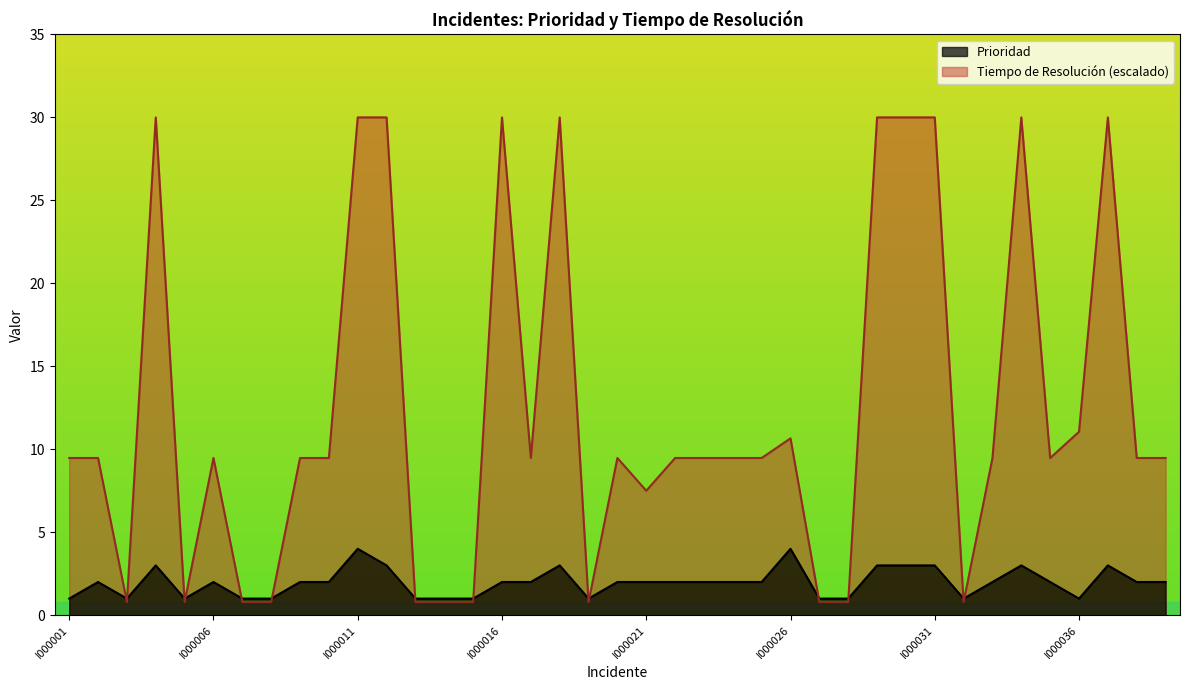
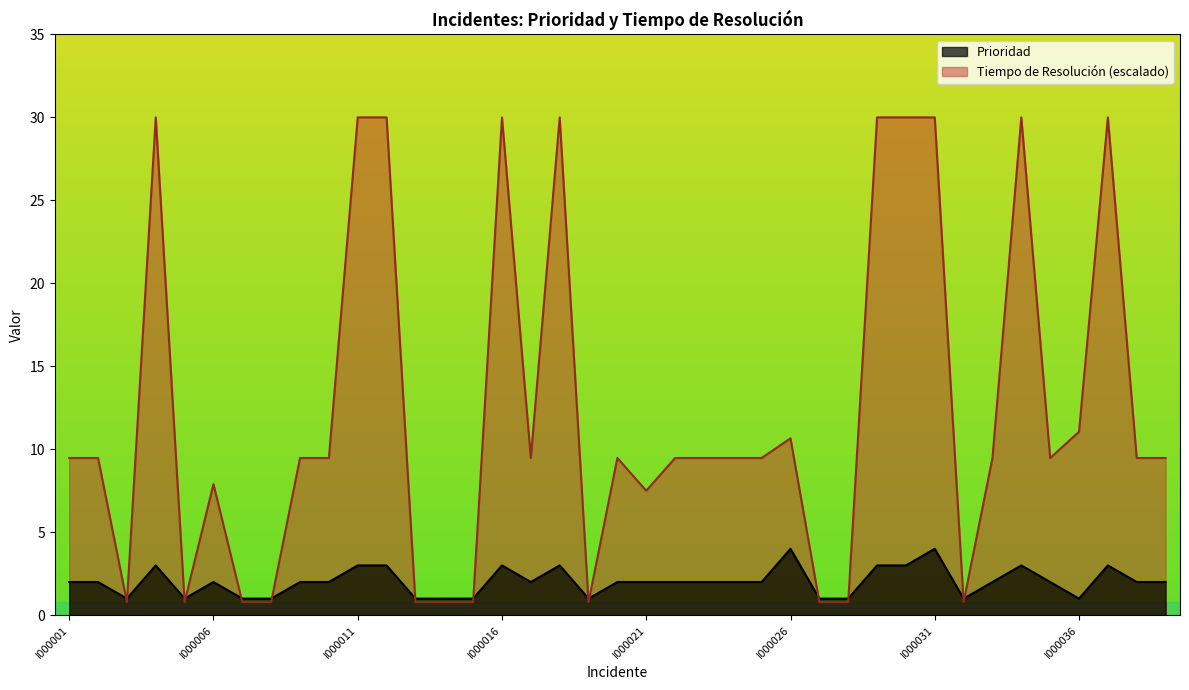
  {
    "Prioridad": {
-     "I000001": 1,
+     "I000001": 2,
      "I000006": 2,
-     "I000011": 4,
-     "I000016": 2,
+     "I000011": 3,
+     "I000016": 3,
      "I000021": 2,
      "I000026": 4,
-     "I000031": 3,
+     "I000031": 4,
      "I000036": 1
    },
    "Tiempo de Resolución (escalado)": {
      "I000001": 9.5,
-     "I000006": 9.5,
+     "I000006": 7.9,
      "I000011": 30.0,
      "I000016": 30.0,
      "I000021": 7.5,
      "I000026": 10.7,
      "I000031": 30.0,
      "I000036": 11.1
    }
  }
